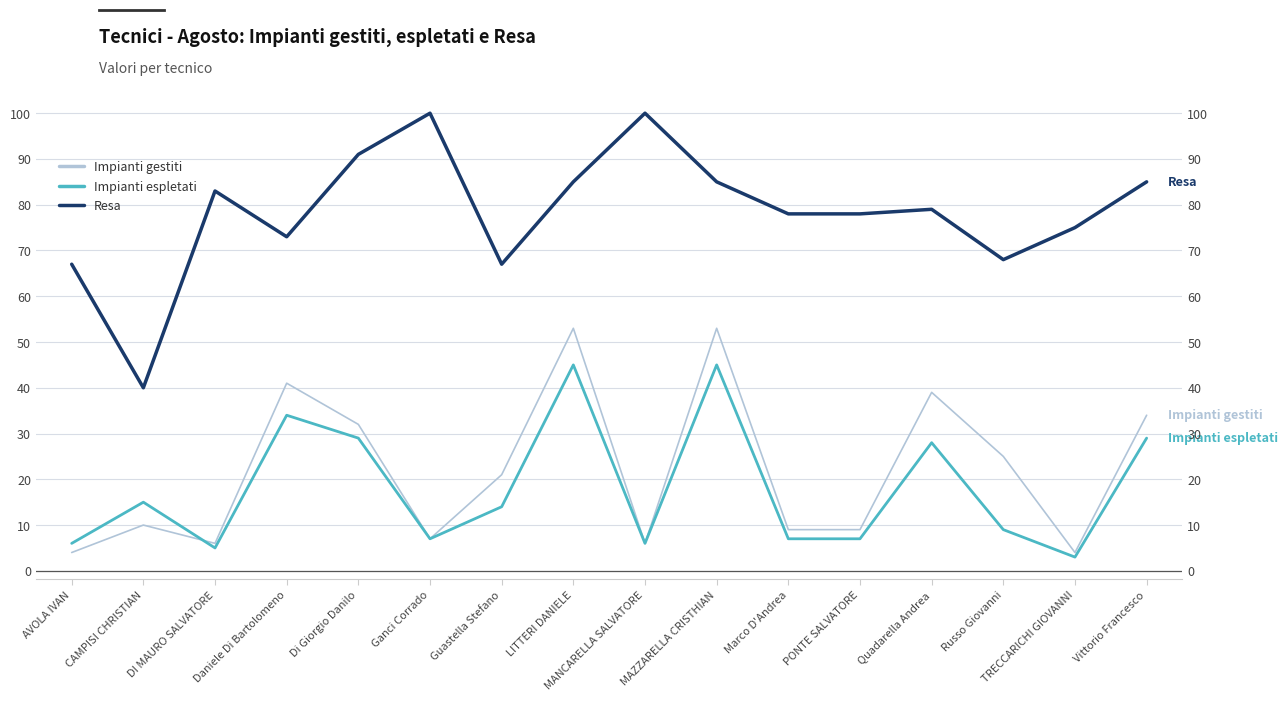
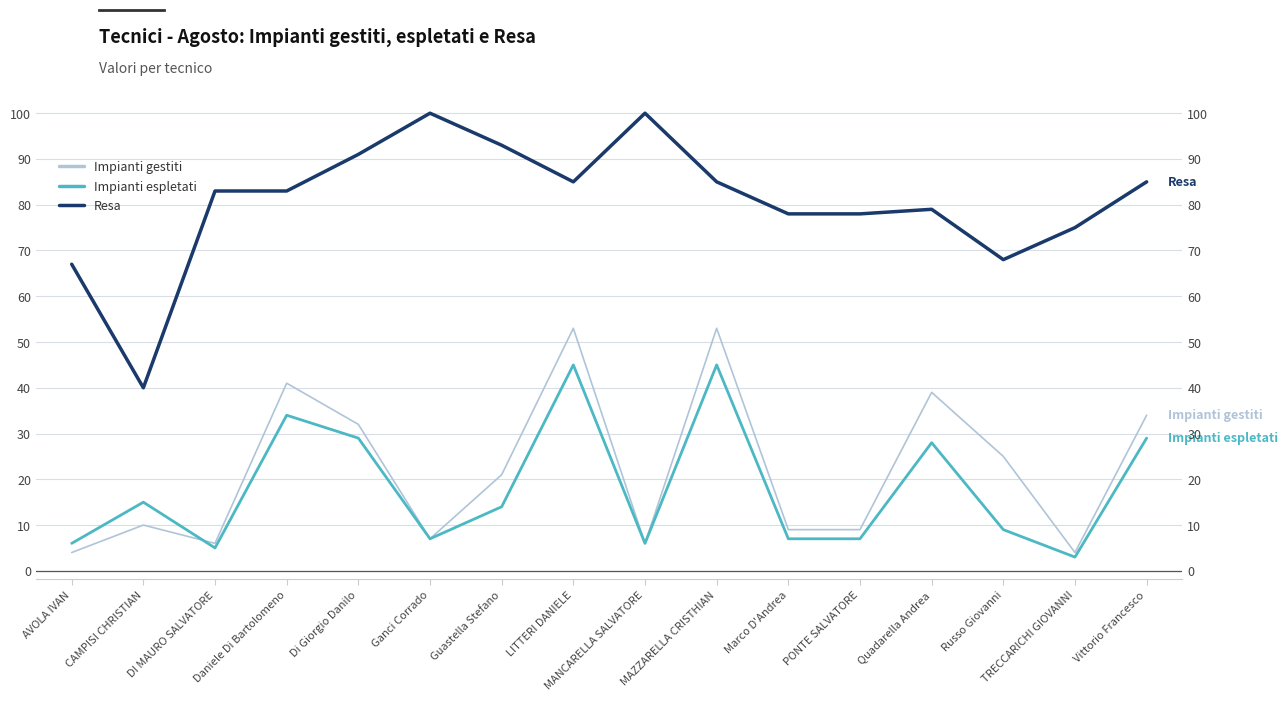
  {
    "Impianti gestiti": {
      "AVOLA IVAN": 4,
      "CAMPISI CHRISTIAN": 10,
      "DI MAURO SALVATORE": 6,
      "Daniele Di Bartolomeno": 41,
      "Di Giorgio Danilo": 32,
      "Guastella Stefano": 21,
      "LITTERI DANIELE": 53,
      "MAZZARELLA CRISTHIAN": 53,
      "Marco D'Andrea": 9,
      "PONTE SALVATORE": 9,
      "Quadarella Andrea": 39,
      "Russo Giovanni": 25,
      "TRECCARICHI GIOVANNI": 4,
      "Vittorio Francesco": 34
    },
    "Impianti espletati": {
      "AVOLA IVAN": 6,
      "CAMPISI CHRISTIAN": 15,
      "DI MAURO SALVATORE": 5,
      "Daniele Di Bartolomeno": 34,
      "Di Giorgio Danilo": 29,
      "Guastella Stefano": 14,
      "LITTERI DANIELE": 45,
      "MAZZARELLA CRISTHIAN": 45,
      "Marco D'Andrea": 7,
      "PONTE SALVATORE": 7,
      "Quadarella Andrea": 28,
      "Russo Giovanni": 9,
      "TRECCARICHI GIOVANNI": 3,
      "Vittorio Francesco": 29
    },
    "Resa": {
      "AVOLA IVAN": 67,
      "CAMPISI CHRISTIAN": 40,
      "DI MAURO SALVATORE": 83,
-     "Daniele Di Bartolomeno": 73,
+     "Daniele Di Bartolomeno": 83,
      "Di Giorgio Danilo": 91,
      "Ganci Corrado": 100,
-     "Guastella Stefano": 67,
+     "Guastella Stefano": 93,
      "LITTERI DANIELE": 85,
      "MANCARELLA SALVATORE": 100,
      "MAZZARELLA CRISTHIAN": 85,
      "Marco D'Andrea": 78,
      "PONTE SALVATORE": 78,
      "Quadarella Andrea": 79,
      "Russo Giovanni": 68,
      "TRECCARICHI GIOVANNI": 75,
      "Vittorio Francesco": 85
    }
  }
